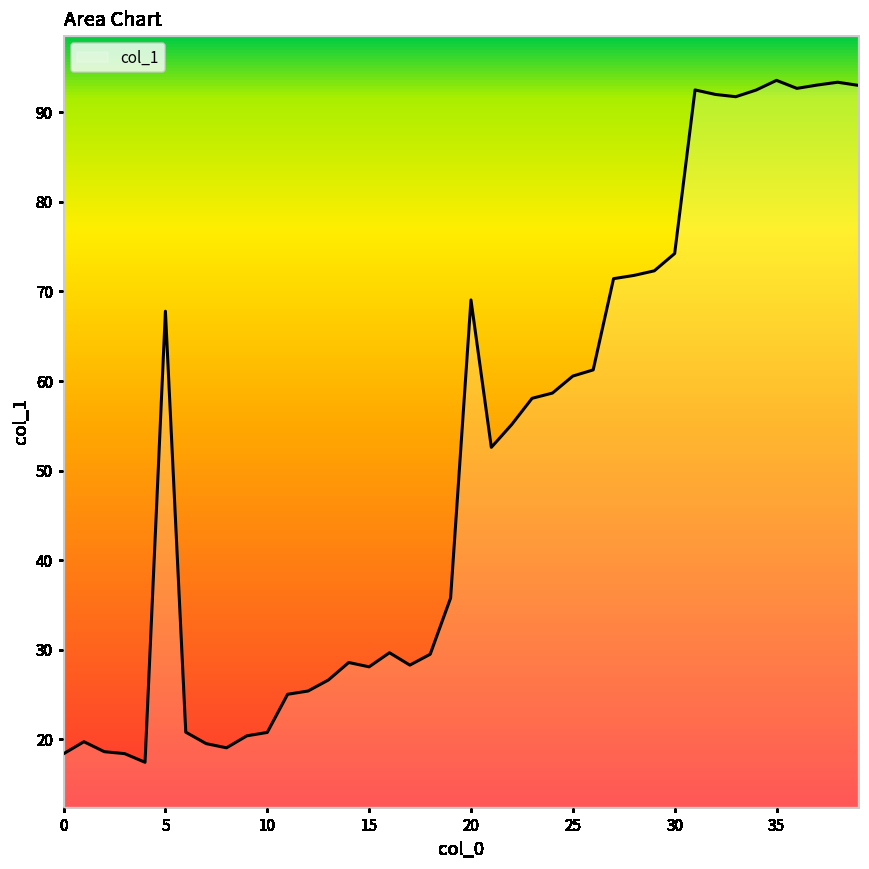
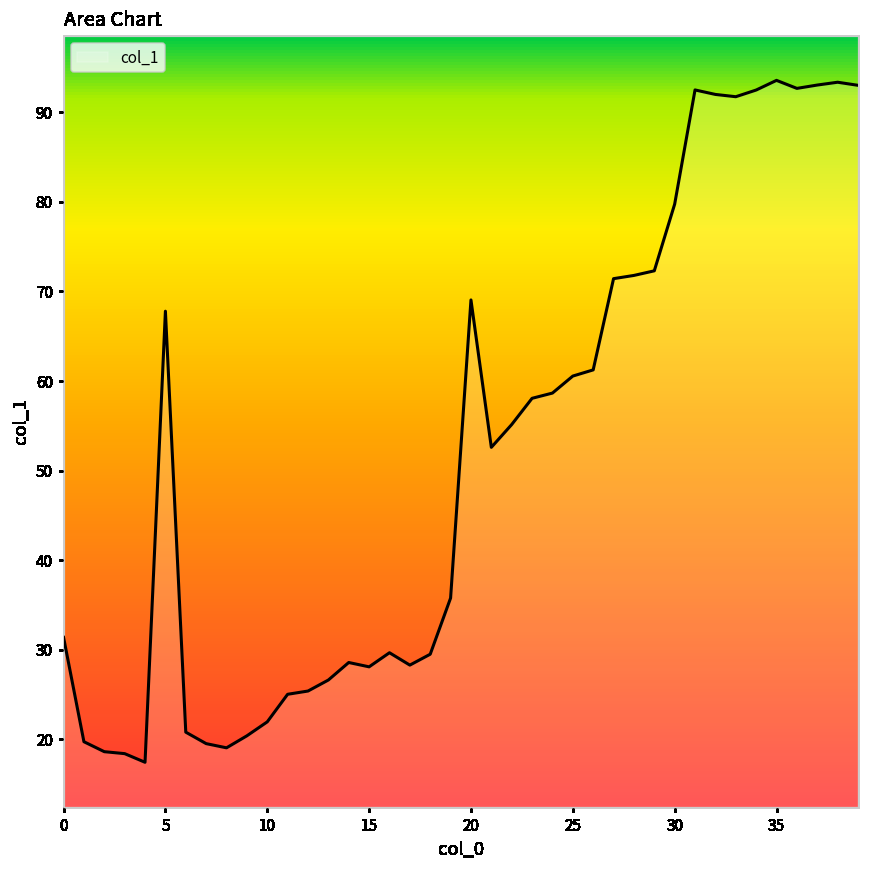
  {
-   "0": 18,
+   "0": 31,
    "5": 68,
-   "10": 21,
+   "10": 22,
    "15": 28,
    "20": 69,
    "25": 61,
-   "30": 74,
+   "30": 80,
    "35": 94
  }
